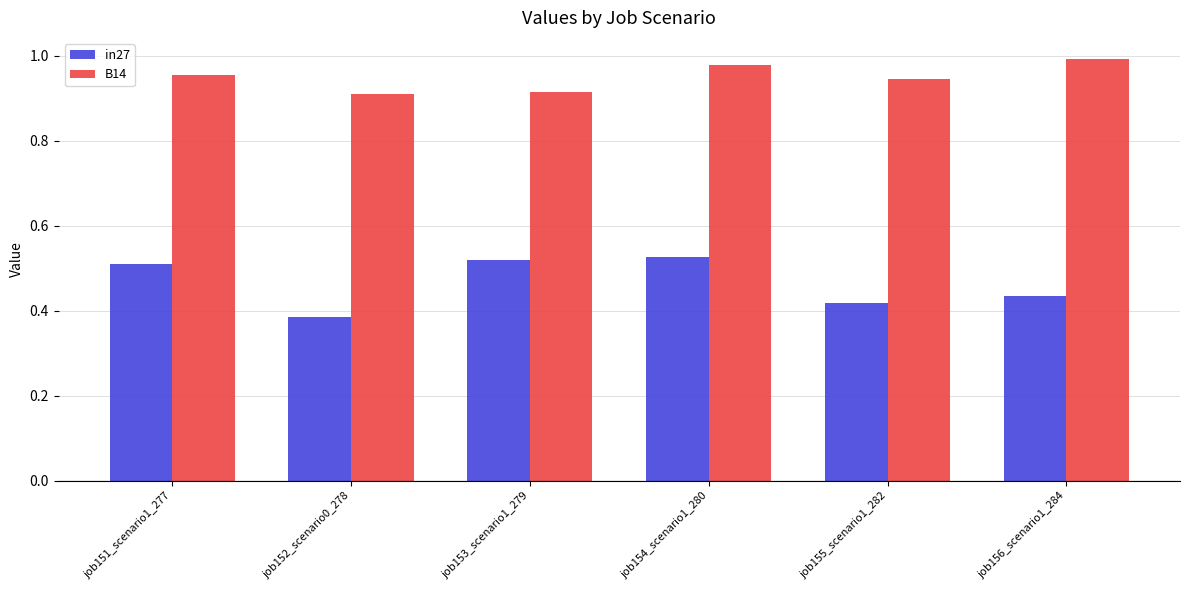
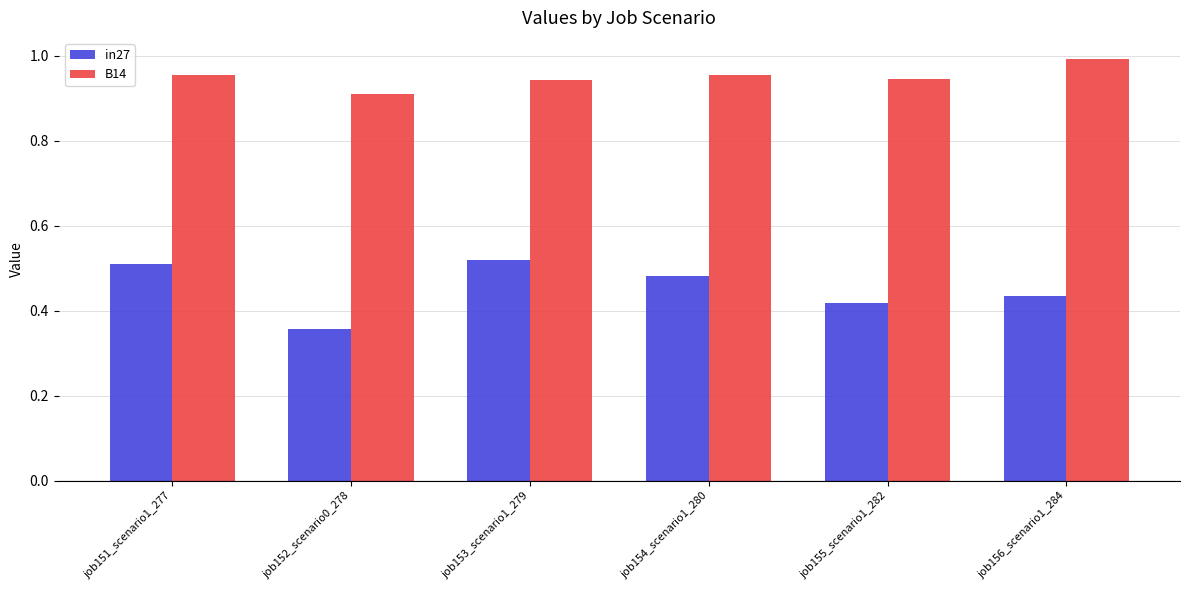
  {
    "in27": {
      "job151_scenario1_277": 0.51,
-     "job152_scenario0_278": 0.38,
+     "job152_scenario0_278": 0.36,
      "job153_scenario1_279": 0.52,
-     "job154_scenario1_280": 0.53,
+     "job154_scenario1_280": 0.48,
      "job155_scenario1_282": 0.42,
      "job156_scenario1_284": 0.43
    },
    "B14": {
      "job151_scenario1_277": 0.95,
      "job152_scenario0_278": 0.91,
-     "job153_scenario1_279": 0.92,
-     "job154_scenario1_280": 0.98,
+     "job153_scenario1_279": 0.94,
+     "job154_scenario1_280": 0.95,
      "job155_scenario1_282": 0.94,
      "job156_scenario1_284": 0.99
    }
  }
